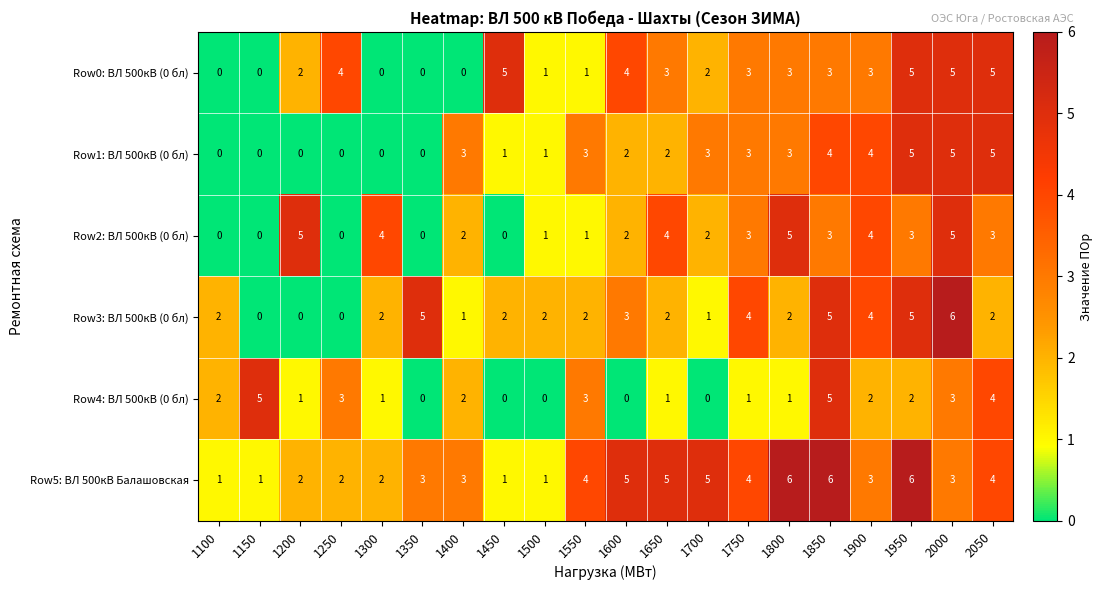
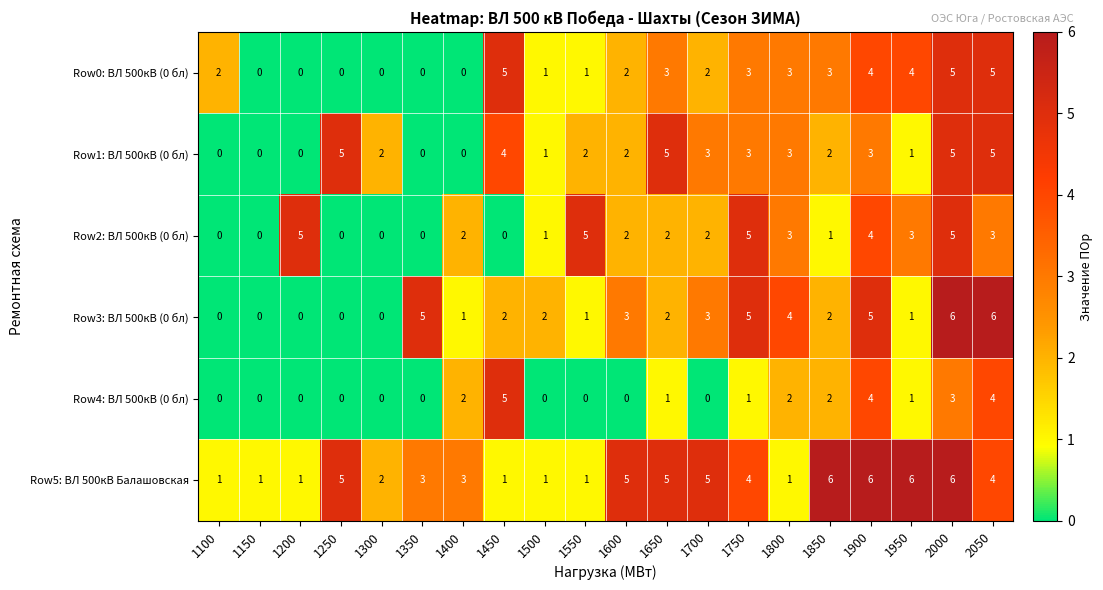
  {
    "Row0: ВЛ 500кВ (0 бл)": {
-     "1100": 0,
+     "1100": 2,
      "1150": 0,
-     "1200": 2,
-     "1250": 4,
+     "1200": 0,
+     "1250": 0,
      "1300": 0,
      "1350": 0,
      "1400": 0,
      "1450": 5,
      "1500": 1,
      "1550": 1,
-     "1600": 4,
+     "1600": 2,
      "1650": 3,
      "1700": 2,
      "1750": 3,
      "1800": 3,
      "1850": 3,
-     "1900": 3,
-     "1950": 5,
+     "1900": 4,
+     "1950": 4,
      "2000": 5,
      "2050": 5
    },
    "Row1: ВЛ 500кВ (0 бл)": {
      "1100": 0,
      "1150": 0,
      "1200": 0,
-     "1250": 0,
-     "1300": 0,
+     "1250": 5,
+     "1300": 2,
      "1350": 0,
-     "1400": 3,
-     "1450": 1,
+     "1400": 0,
+     "1450": 4,
      "1500": 1,
-     "1550": 3,
+     "1550": 2,
      "1600": 2,
-     "1650": 2,
+     "1650": 5,
      "1700": 3,
      "1750": 3,
      "1800": 3,
-     "1850": 4,
-     "1900": 4,
-     "1950": 5,
+     "1850": 2,
+     "1900": 3,
+     "1950": 1,
      "2000": 5,
      "2050": 5
    },
    "Row2: ВЛ 500кВ (0 бл)": {
      "1100": 0,
      "1150": 0,
      "1200": 5,
      "1250": 0,
-     "1300": 4,
+     "1300": 0,
      "1350": 0,
      "1400": 2,
      "1450": 0,
      "1500": 1,
-     "1550": 1,
+     "1550": 5,
      "1600": 2,
-     "1650": 4,
+     "1650": 2,
      "1700": 2,
-     "1750": 3,
-     "1800": 5,
-     "1850": 3,
+     "1750": 5,
+     "1800": 3,
+     "1850": 1,
      "1900": 4,
      "1950": 3,
      "2000": 5,
      "2050": 3
    },
    "Row3: ВЛ 500кВ (0 бл)": {
-     "1100": 2,
+     "1100": 0,
      "1150": 0,
      "1200": 0,
      "1250": 0,
-     "1300": 2,
+     "1300": 0,
      "1350": 5,
      "1400": 1,
      "1450": 2,
      "1500": 2,
-     "1550": 2,
+     "1550": 1,
      "1600": 3,
      "1650": 2,
-     "1700": 1,
-     "1750": 4,
-     "1800": 2,
-     "1850": 5,
-     "1900": 4,
-     "1950": 5,
+     "1700": 3,
+     "1750": 5,
+     "1800": 4,
+     "1850": 2,
+     "1900": 5,
+     "1950": 1,
      "2000": 6,
-     "2050": 2
+     "2050": 6
    },
    "Row4: ВЛ 500кВ (0 бл)": {
-     "1100": 2,
-     "1150": 5,
-     "1200": 1,
-     "1250": 3,
-     "1300": 1,
+     "1100": 0,
+     "1150": 0,
+     "1200": 0,
+     "1250": 0,
+     "1300": 0,
      "1350": 0,
      "1400": 2,
-     "1450": 0,
+     "1450": 5,
      "1500": 0,
-     "1550": 3,
+     "1550": 0,
      "1600": 0,
      "1650": 1,
      "1700": 0,
      "1750": 1,
-     "1800": 1,
-     "1850": 5,
-     "1900": 2,
-     "1950": 2,
+     "1800": 2,
+     "1850": 2,
+     "1900": 4,
+     "1950": 1,
      "2000": 3,
      "2050": 4
    },
    "Row5: ВЛ 500кВ Балашовская": {
      "1100": 1,
      "1150": 1,
-     "1200": 2,
-     "1250": 2,
+     "1200": 1,
+     "1250": 5,
      "1300": 2,
      "1350": 3,
      "1400": 3,
      "1450": 1,
      "1500": 1,
-     "1550": 4,
+     "1550": 1,
      "1600": 5,
      "1650": 5,
      "1700": 5,
      "1750": 4,
-     "1800": 6,
+     "1800": 1,
      "1850": 6,
-     "1900": 3,
+     "1900": 6,
      "1950": 6,
-     "2000": 3,
+     "2000": 6,
      "2050": 4
    }
  }
